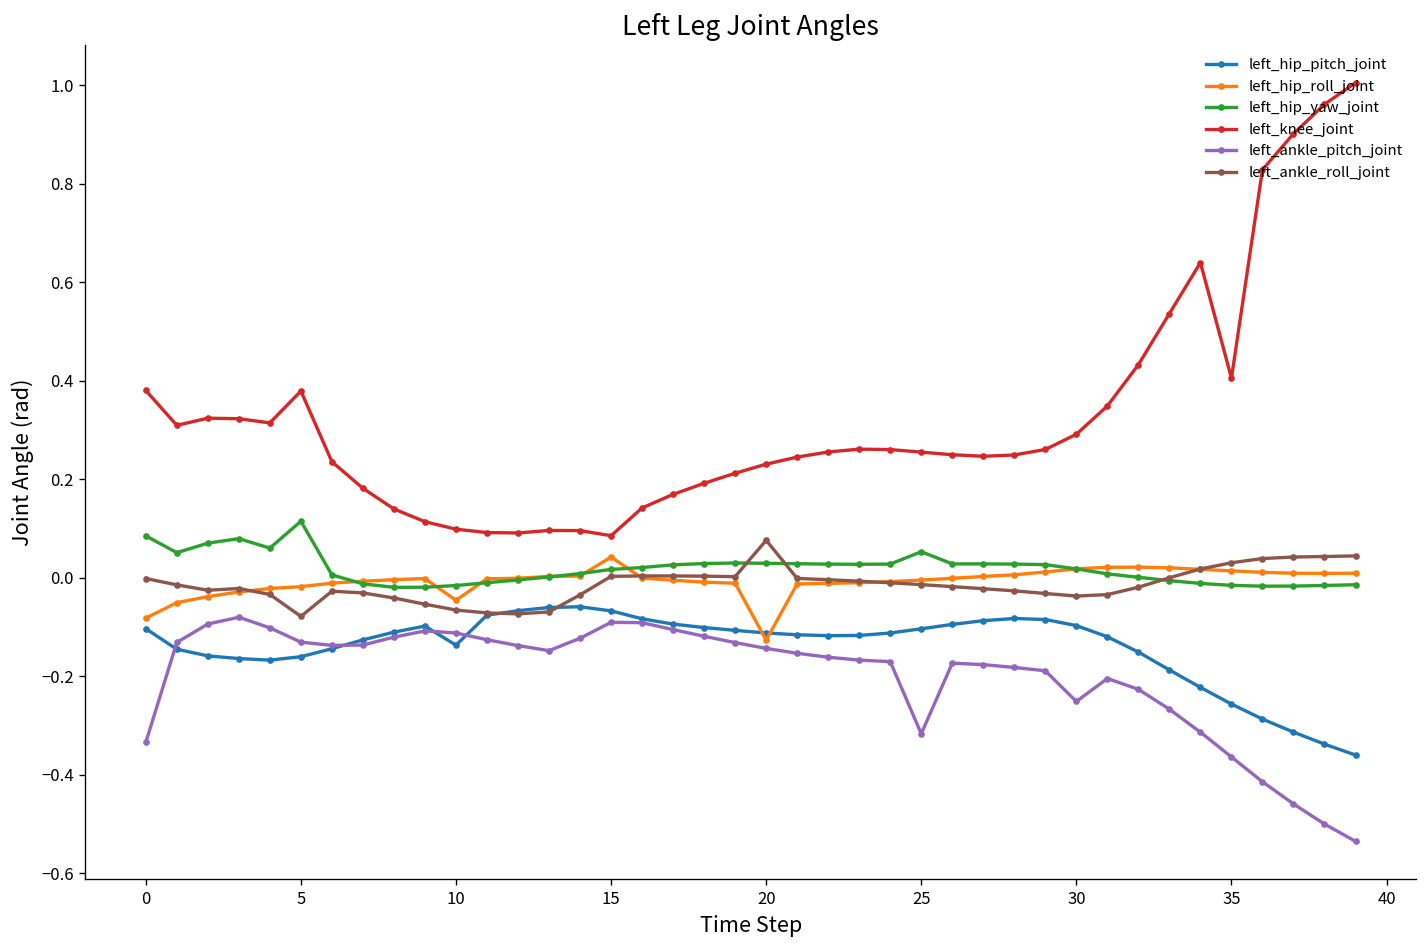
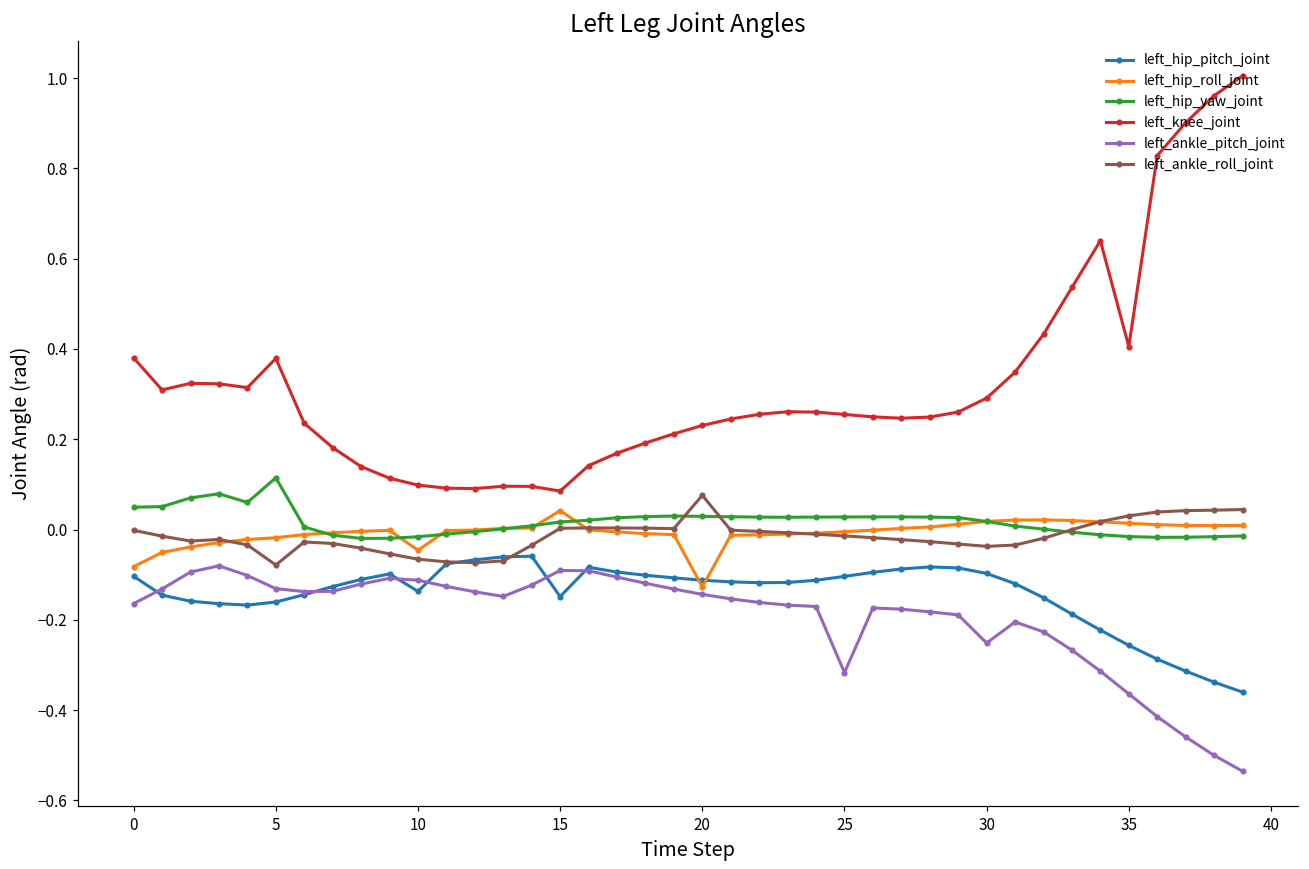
  {
    "left_hip_pitch_joint": {
      "0": -0.10,
      "5": -0.16,
      "10": -0.14,
-     "15": -0.07,
+     "15": -0.15,
      "20": -0.11,
      "25": -0.10,
      "30": -0.10,
      "35": -0.26
    },
    "left_hip_roll_joint": {
      "0": -0.08,
      "5": -0.02,
      "10": -0.05,
      "15": 0.04,
      "20": -0.13,
      "25": 0.00,
      "35": 0.01
    },
    "left_hip_yaw_joint": {
-     "0": 0.08,
+     "0": 0.05,
      "5": 0.11,
      "10": -0.02,
      "15": 0.02,
      "20": 0.03,
-     "25": 0.05,
+     "25": 0.03,
      "35": -0.02
    },
    "left_knee_joint": {
      "0": 0.38,
      "5": 0.38,
      "10": 0.10,
      "15": 0.09,
      "20": 0.23,
      "25": 0.25,
      "30": 0.29,
      "35": 0.41
    },
    "left_ankle_pitch_joint": {
-     "0": -0.33,
+     "0": -0.16,
      "5": -0.13,
      "10": -0.11,
      "15": -0.09,
      "20": -0.14,
      "25": -0.32,
      "30": -0.25,
      "35": -0.36
    },
    "left_ankle_roll_joint": {
      "0": 0.00,
      "5": -0.08,
      "10": -0.07,
      "15": 0.00,
      "20": 0.08,
      "25": -0.01,
      "30": -0.04,
      "35": 0.03
    }
  }
